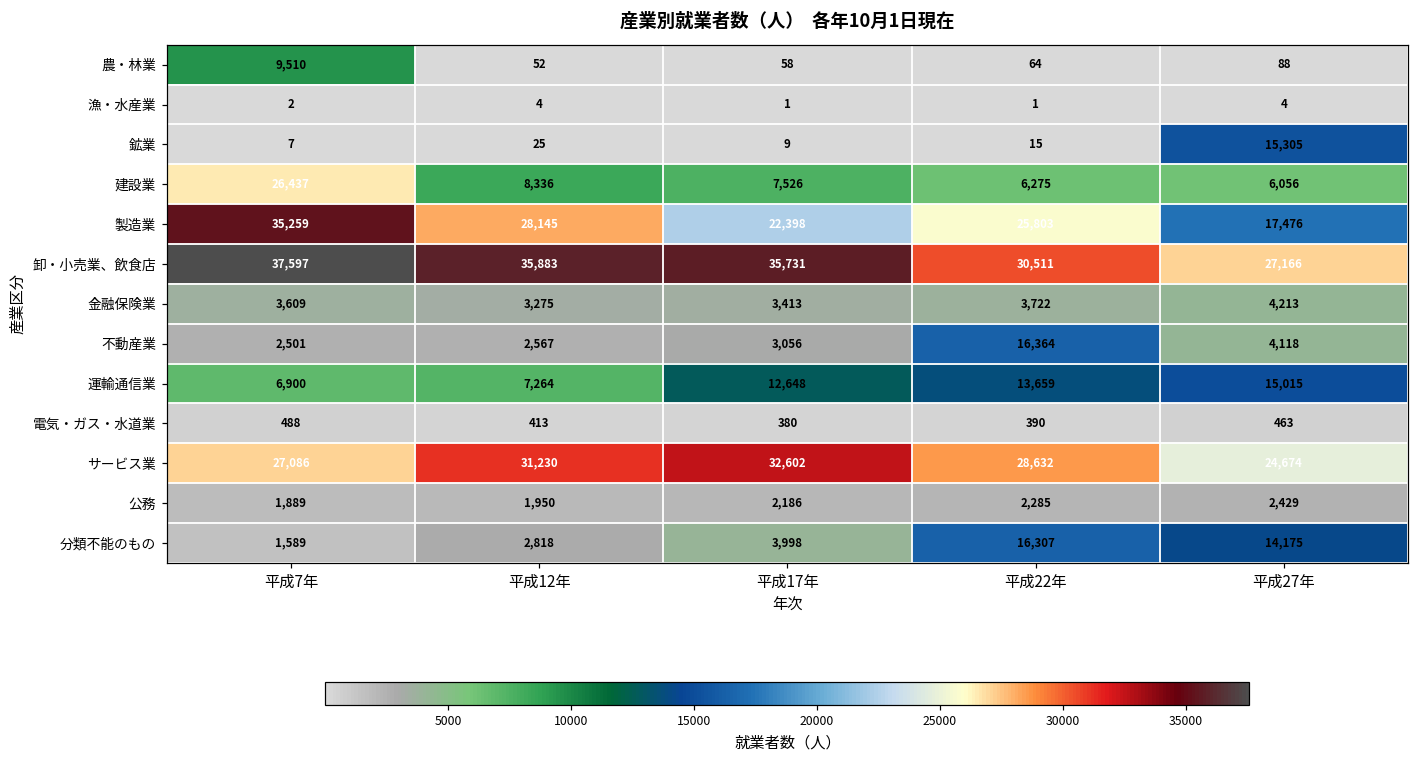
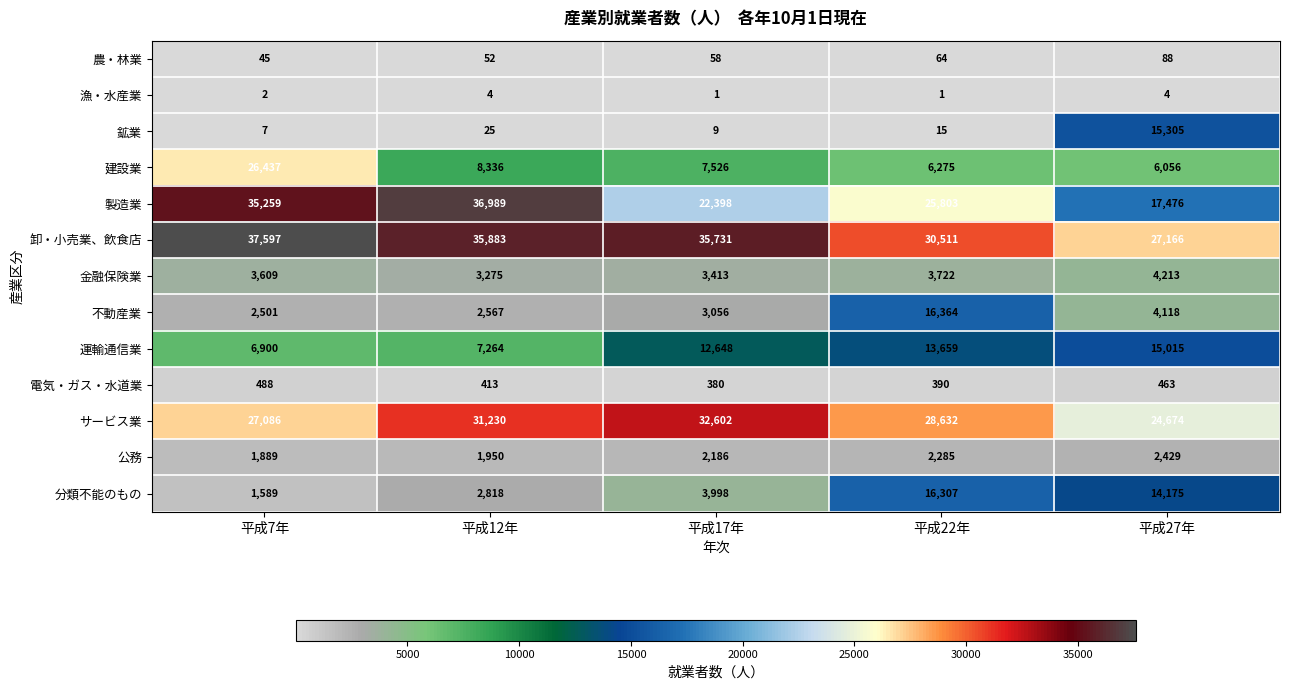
  {
    "農・林業": {
-     "平成7年": "9,510",
+     "平成7年": "45",
      "平成12年": "52",
      "平成17年": "58",
      "平成22年": "64",
      "平成27年": "88"
    },
    "漁・水産業": {
      "平成7年": "2",
      "平成12年": "4",
      "平成17年": "1",
      "平成22年": "1",
      "平成27年": "4"
    },
    "鉱業": {
      "平成7年": "7",
      "平成12年": "25",
      "平成17年": "9",
      "平成22年": "15",
      "平成27年": "15,305"
    },
    "建設業": {
      "平成7年": "26,437",
      "平成12年": "8,336",
      "平成17年": "7,526",
      "平成22年": "6,275",
      "平成27年": "6,056"
    },
    "製造業": {
      "平成7年": "35,259",
-     "平成12年": "28,145",
+     "平成12年": "36,989",
      "平成17年": "22,398",
      "平成22年": "25,803",
      "平成27年": "17,476"
    },
    "卸・小売業、飲食店": {
      "平成7年": "37,597",
      "平成12年": "35,883",
      "平成17年": "35,731",
      "平成22年": "30,511",
      "平成27年": "27,166"
    },
    "金融保険業": {
      "平成7年": "3,609",
      "平成12年": "3,275",
      "平成17年": "3,413",
      "平成22年": "3,722",
      "平成27年": "4,213"
    },
    "不動産業": {
      "平成7年": "2,501",
      "平成12年": "2,567",
      "平成17年": "3,056",
      "平成22年": "16,364",
      "平成27年": "4,118"
    },
    "運輸通信業": {
      "平成7年": "6,900",
      "平成12年": "7,264",
      "平成17年": "12,648",
      "平成22年": "13,659",
      "平成27年": "15,015"
    },
    "電気・ガス・水道業": {
      "平成7年": "488",
      "平成12年": "413",
      "平成17年": "380",
      "平成22年": "390",
      "平成27年": "463"
    },
    "サービス業": {
      "平成7年": "27,086",
      "平成12年": "31,230",
      "平成17年": "32,602",
      "平成22年": "28,632"
    },
    "公務": {
      "平成7年": "1,889",
      "平成12年": "1,950",
      "平成17年": "2,186",
      "平成22年": "2,285",
      "平成27年": "2,429"
    },
    "分類不能のもの": {
      "平成7年": "1,589",
      "平成12年": "2,818",
      "平成17年": "3,998",
      "平成22年": "16,307",
      "平成27年": "14,175"
    }
  }
